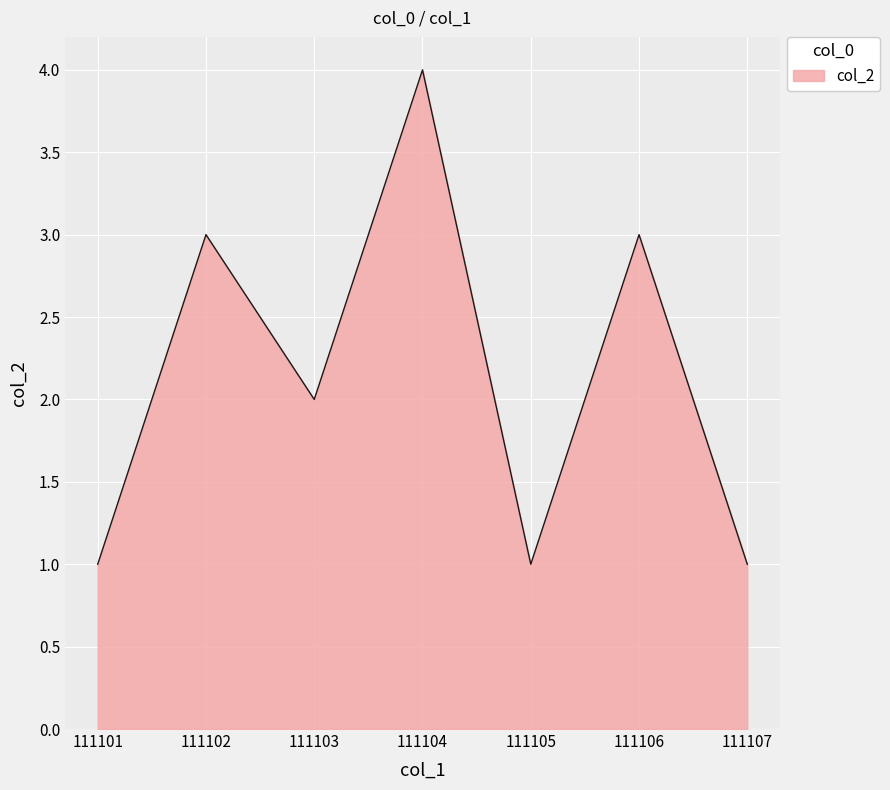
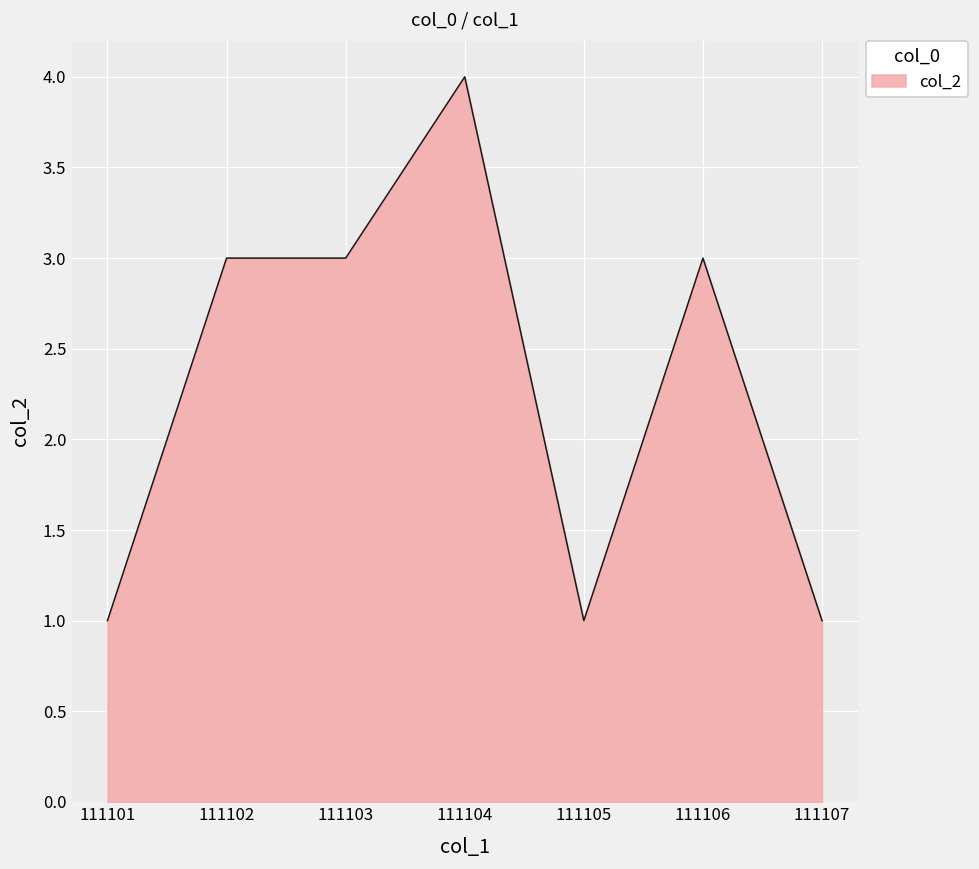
  {
    "111101": 1,
    "111102": 3,
-   "111103": 2,
+   "111103": 3,
    "111104": 4,
    "111105": 1,
    "111106": 3,
    "111107": 1
  }
